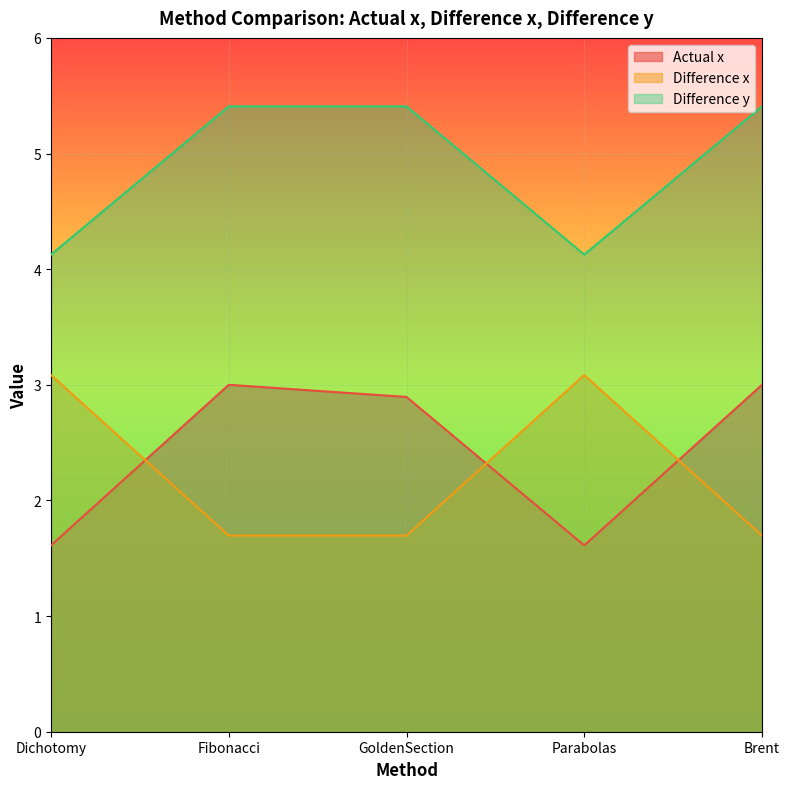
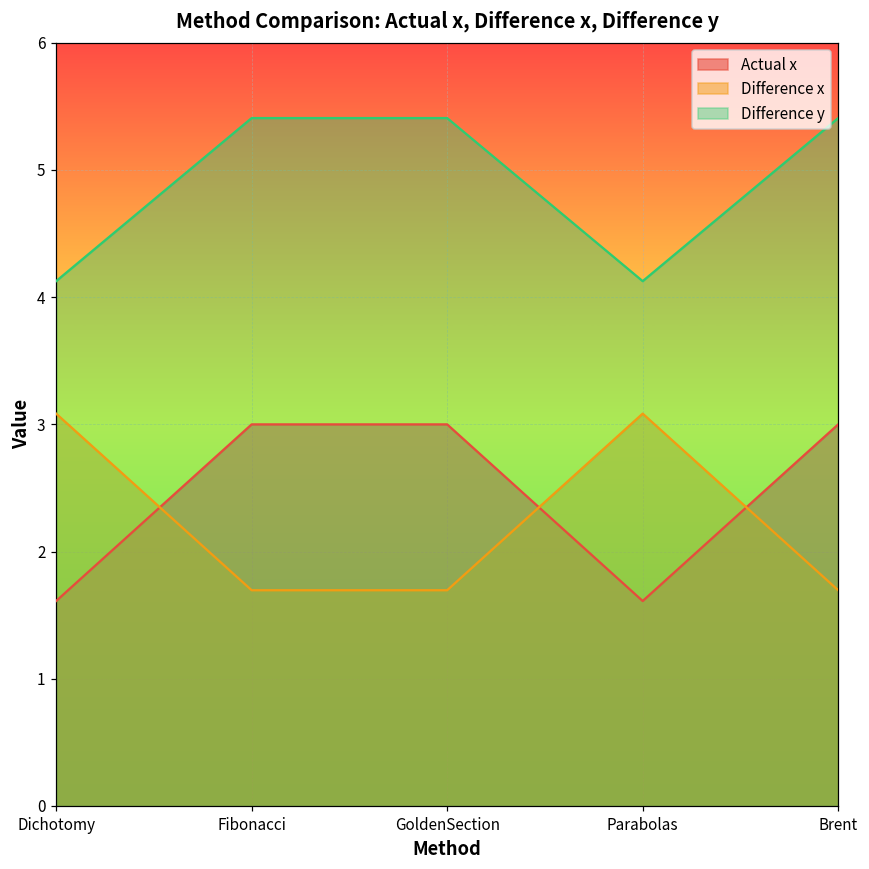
  {
    "Actual x": {
      "Dichotomy": 1.61,
      "Fibonacci": 3.00,
-     "GoldenSection": 2.89,
+     "GoldenSection": 3.00,
      "Parabolas": 1.61,
      "Brent": 3.00
    },
    "Difference x": {
      "Dichotomy": 3.08,
      "Fibonacci": 1.70,
      "GoldenSection": 1.70,
      "Parabolas": 3.08,
      "Brent": 1.70
    },
    "Difference y": {
      "Dichotomy": 4.13,
      "Fibonacci": 5.41,
      "GoldenSection": 5.41,
      "Parabolas": 4.13,
      "Brent": 5.41
    }
  }
